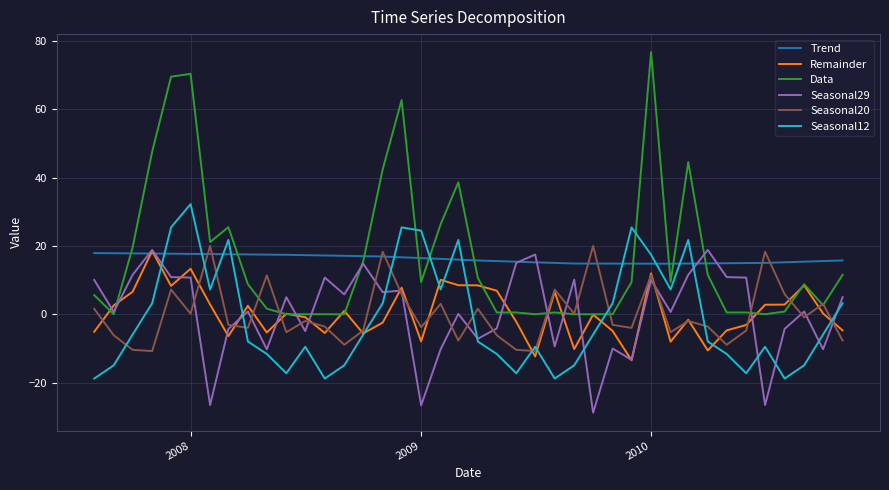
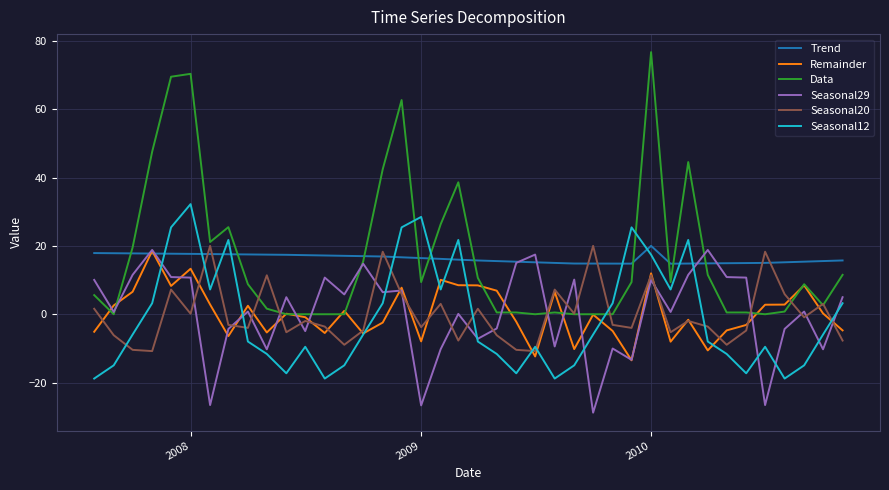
  {
    "Trend": {
      "2008": 18,
      "2009": 16,
-     "2010": 15
+     "2010": 20
    },
    "Remainder": {
      "2008": 13,
      "2009": -8
    },
    "Data": {
      "2008": 70,
      "2009": 9,
      "2010": 77
    },
    "Seasonal29": {
      "2008": 11,
      "2009": -27,
      "2010": 10
    },
    "Seasonal20": {
      "2008": 0,
      "2009": -4
    },
    "Seasonal12": {
      "2008": 32,
-     "2009": 24,
+     "2009": 29,
      "2010": 17
    }
  }
